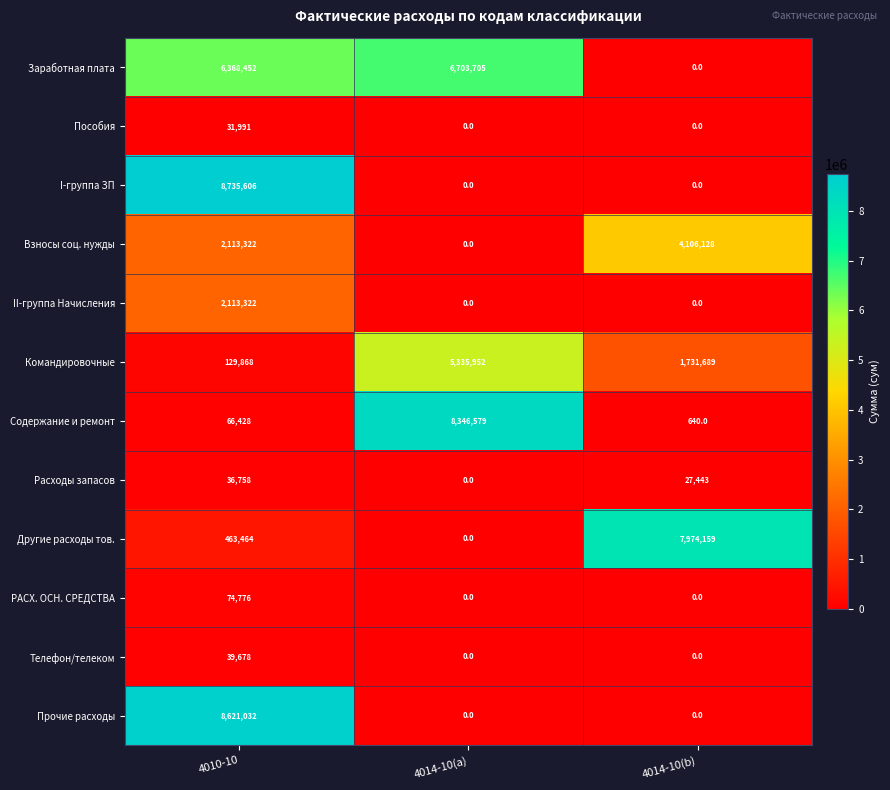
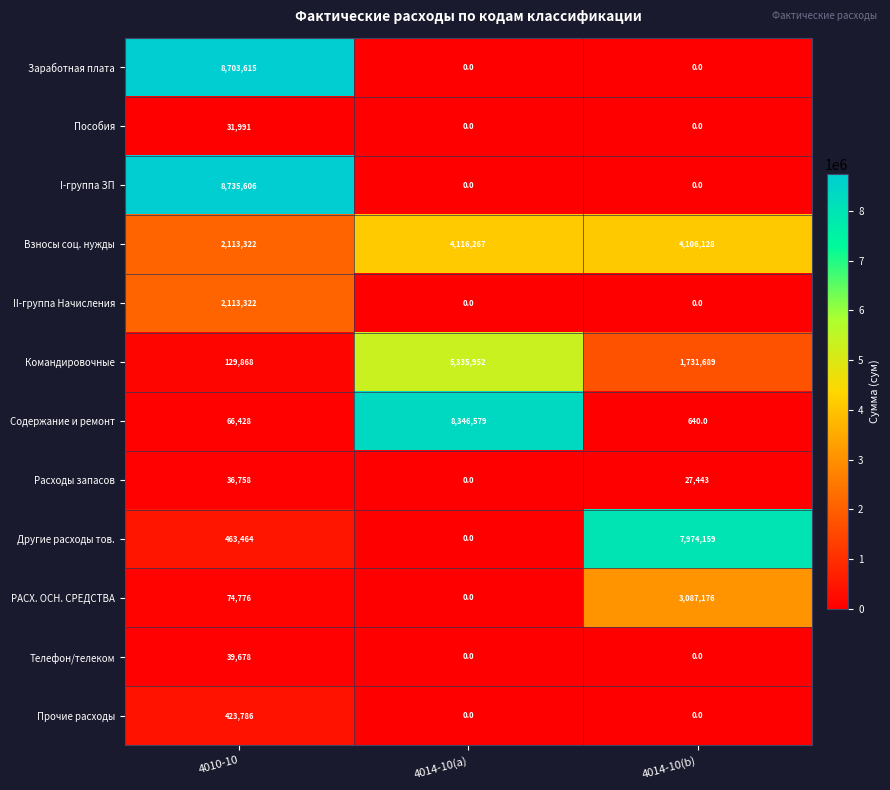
  {
    "Заработная плата": {
-     "4010-10": "6,368,452",
-     "4014-10(a)": "6,703,705",
+     "4010-10": "8,703,615",
+     "4014-10(a)": "0.0",
      "4014-10(b)": "0.0"
    },
    "Пособия": {
      "4010-10": "31,991",
      "4014-10(a)": "0.0",
      "4014-10(b)": "0.0"
    },
    "I-группа ЗП": {
      "4010-10": "8,735,606",
      "4014-10(a)": "0.0",
      "4014-10(b)": "0.0"
    },
    "Взносы соц. нужды": {
      "4010-10": "2,113,322",
-     "4014-10(a)": "0.0",
+     "4014-10(a)": "4,116,267",
      "4014-10(b)": "4,106,128"
    },
    "II-группа Начисления": {
      "4010-10": "2,113,322",
      "4014-10(a)": "0.0",
      "4014-10(b)": "0.0"
    },
    "Командировочные": {
      "4010-10": "129,868",
      "4014-10(a)": "5,335,952",
      "4014-10(b)": "1,731,689"
    },
    "Содержание и ремонт": {
      "4010-10": "66,428",
      "4014-10(a)": "8,346,579",
      "4014-10(b)": "640.0"
    },
    "Расходы запасов": {
      "4010-10": "36,758",
      "4014-10(a)": "0.0",
      "4014-10(b)": "27,443"
    },
    "Другие расходы тов.": {
      "4010-10": "463,464",
      "4014-10(a)": "0.0",
      "4014-10(b)": "7,974,159"
    },
    "РАСХ. ОСН. СРЕДСТВА": {
      "4010-10": "74,776",
      "4014-10(a)": "0.0",
-     "4014-10(b)": "0.0"
+     "4014-10(b)": "3,087,176"
    },
    "Телефон/телеком": {
      "4010-10": "39,678",
      "4014-10(a)": "0.0",
      "4014-10(b)": "0.0"
    },
    "Прочие расходы": {
-     "4010-10": "8,621,032",
+     "4010-10": "423,786",
      "4014-10(a)": "0.0",
      "4014-10(b)": "0.0"
    }
  }
